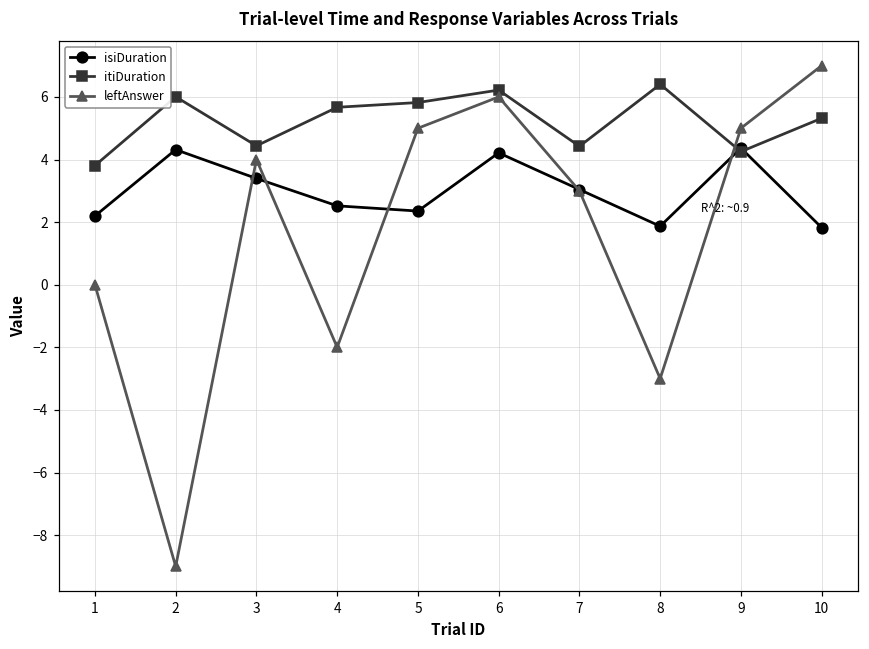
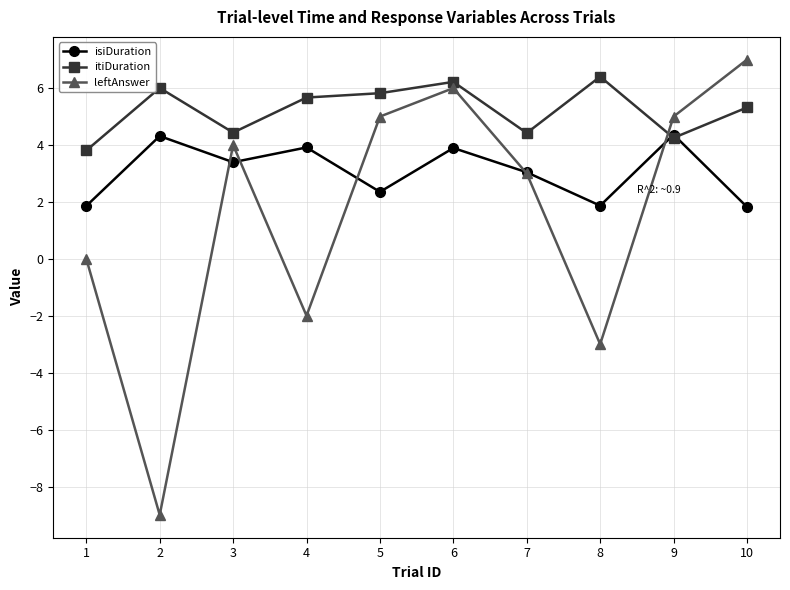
  {
    "isiDuration": {
-     "1": 2.2,
+     "1": 1.9,
      "2": 4.3,
      "3": 3.4,
-     "4": 2.5,
+     "4": 3.9,
      "5": 2.4,
-     "6": 4.2,
+     "6": 3.9,
      "8": 1.9,
      "9": 4.4,
      "10": 1.8
    }
  }
